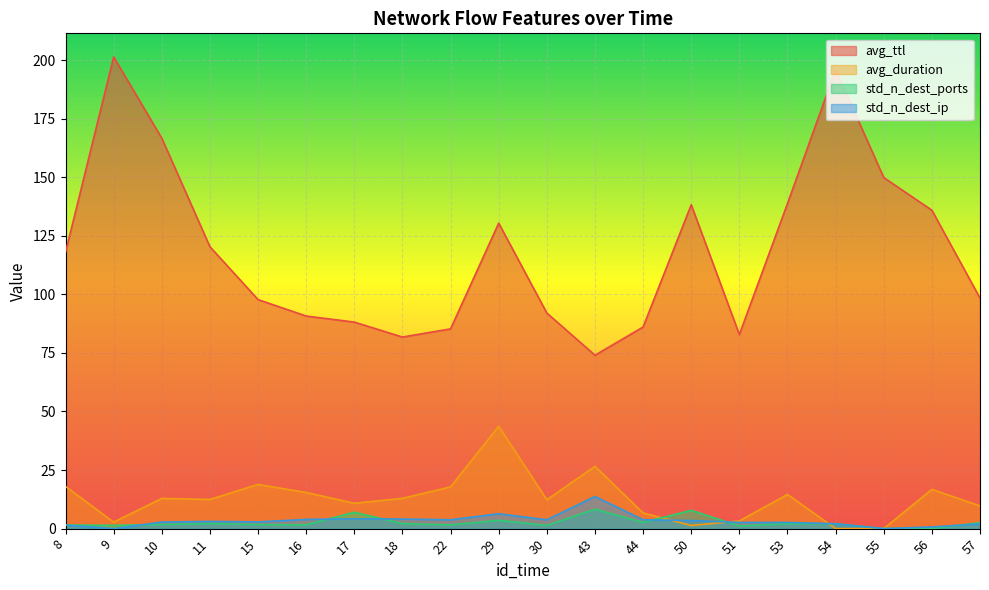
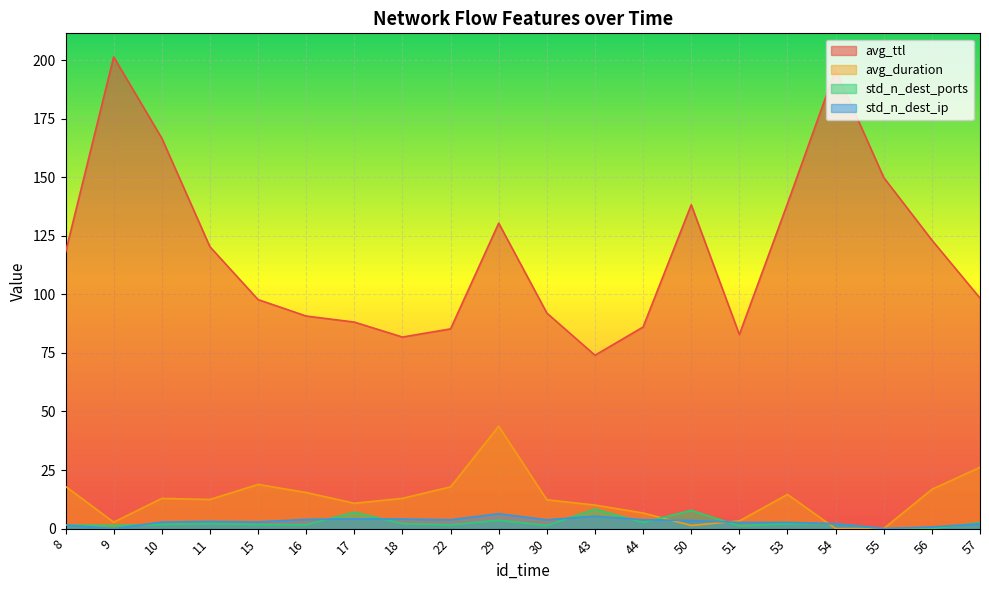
  {
    "avg_ttl": {
      "8": 118,
      "9": 201,
      "10": 167,
      "11": 120,
      "15": 98,
      "16": 91,
      "17": 88,
      "18": 82,
      "22": 85,
      "29": 130,
      "30": 92,
      "43": 74,
      "44": 86,
      "50": 138,
      "51": 83,
      "53": 139,
      "55": 150,
-     "56": 136,
+     "56": 123,
      "57": 98
    },
    "avg_duration": {
      "8": 18,
      "9": 3,
      "10": 13,
      "11": 12,
      "15": 19,
      "16": 15,
      "17": 11,
      "18": 13,
      "22": 18,
      "29": 44,
      "30": 12,
-     "43": 27,
+     "43": 10,
      "44": 7,
      "50": 1,
      "53": 15,
      "54": 0,
      "56": 17,
-     "57": 10
+     "57": 26
    },
    "std_n_dest_ports": {
      "9": 1,
      "15": 2,
      "16": 2,
      "17": 7,
      "18": 2,
      "22": 2,
      "29": 4,
      "30": 1,
      "43": 8,
      "44": 3,
      "50": 8,
      "51": 1
    },
    "std_n_dest_ip": {
      "9": 0,
      "15": 3,
      "16": 4,
      "17": 4,
      "18": 4,
      "22": 4,
      "29": 6,
      "30": 4,
-     "43": 14,
+     "43": 5,
      "44": 4,
      "50": 3
    }
  }
